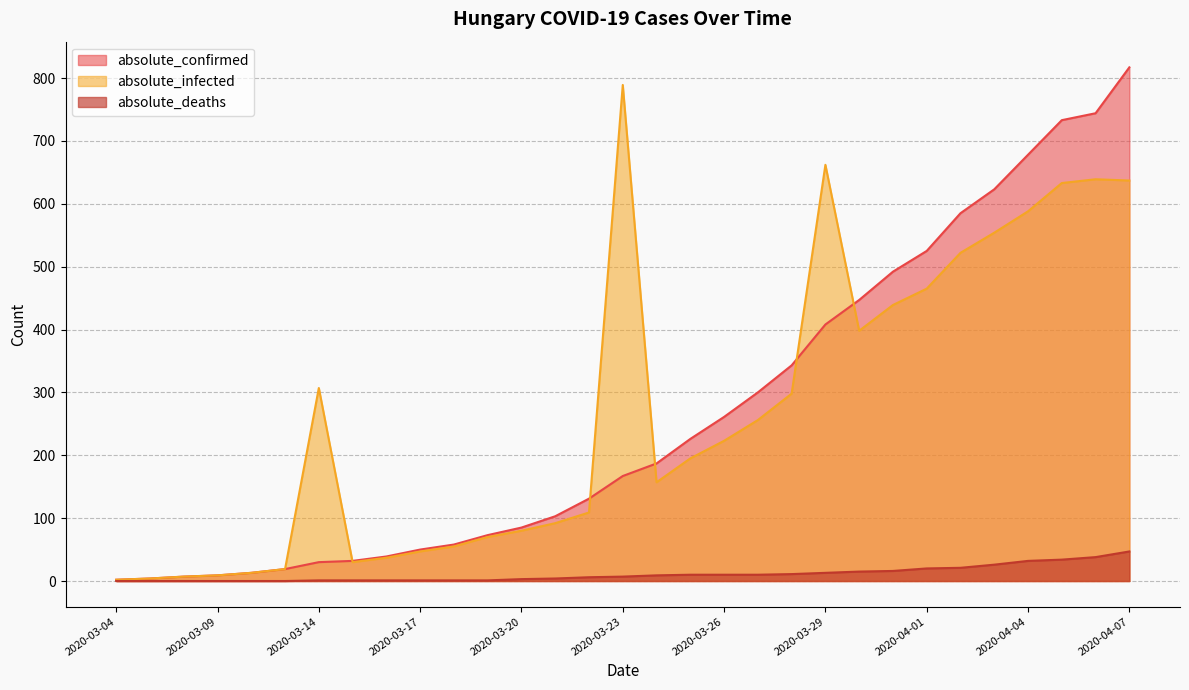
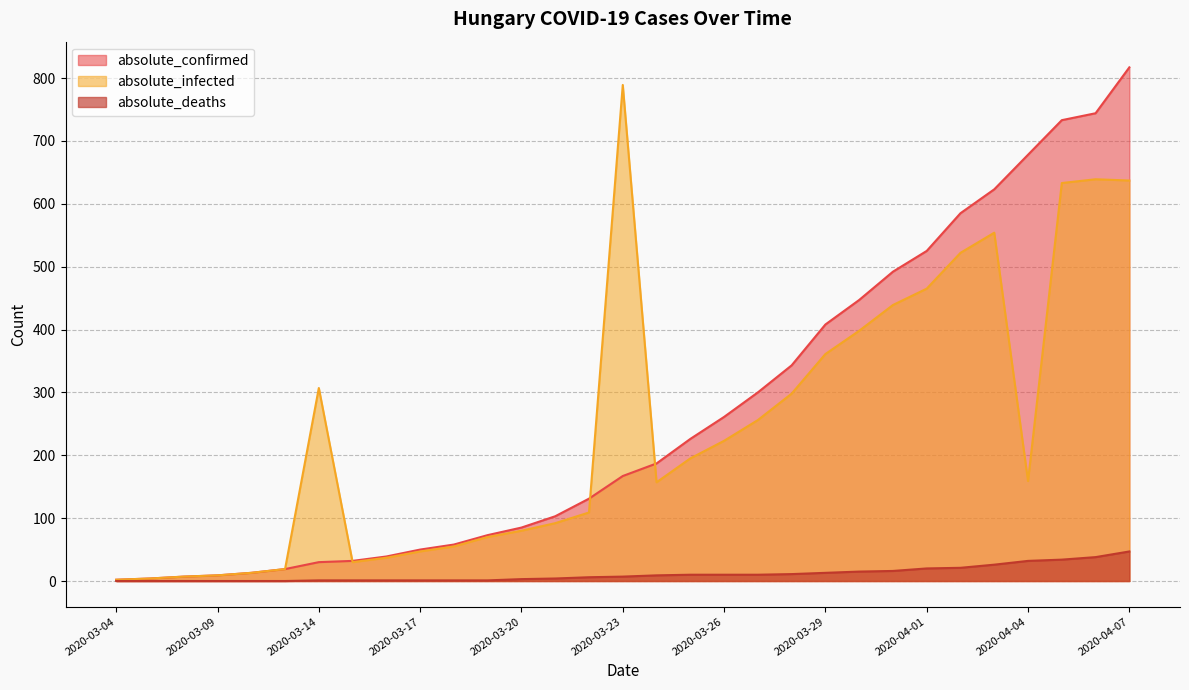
  {
    "absolute_infected": {
      "2020-03-14": 310,
      "2020-03-20": 80,
      "2020-03-23": 790,
      "2020-03-26": 220,
-     "2020-03-29": 660,
+     "2020-03-29": 360,
      "2020-04-01": 470,
-     "2020-04-04": 590,
+     "2020-04-04": 160,
      "2020-04-07": 640
    }
  }
